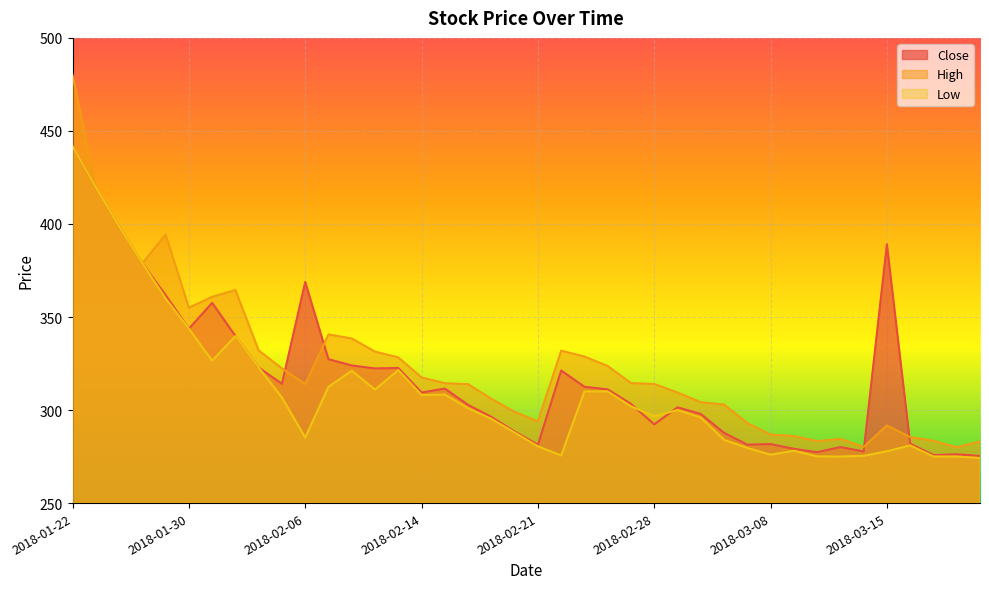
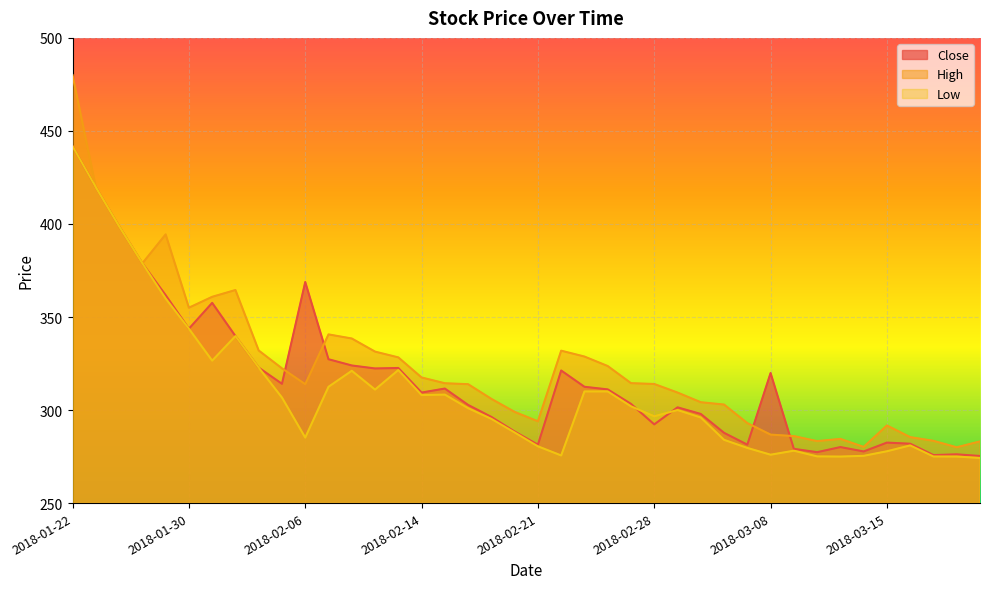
  {
    "Close": {
      "2018-02-06": 369,
      "2018-02-28": 292,
-     "2018-03-08": 282,
-     "2018-03-15": 389
+     "2018-03-08": 320,
+     "2018-03-15": 283
    }
  }
